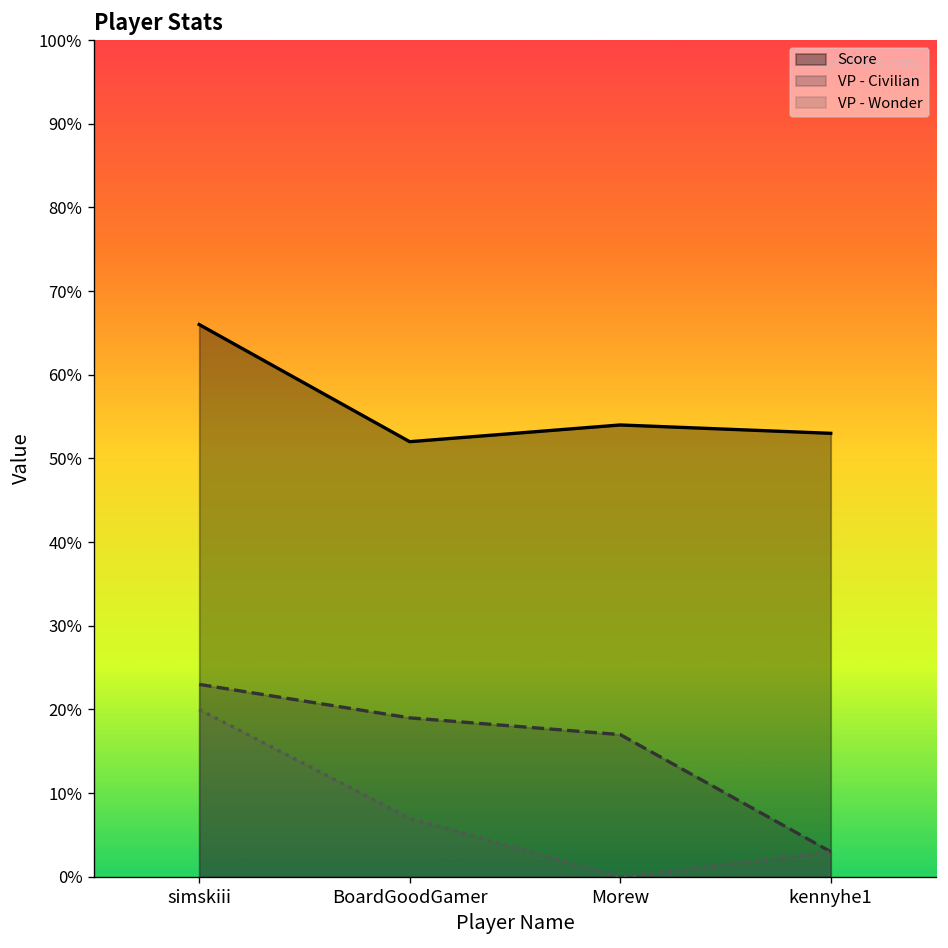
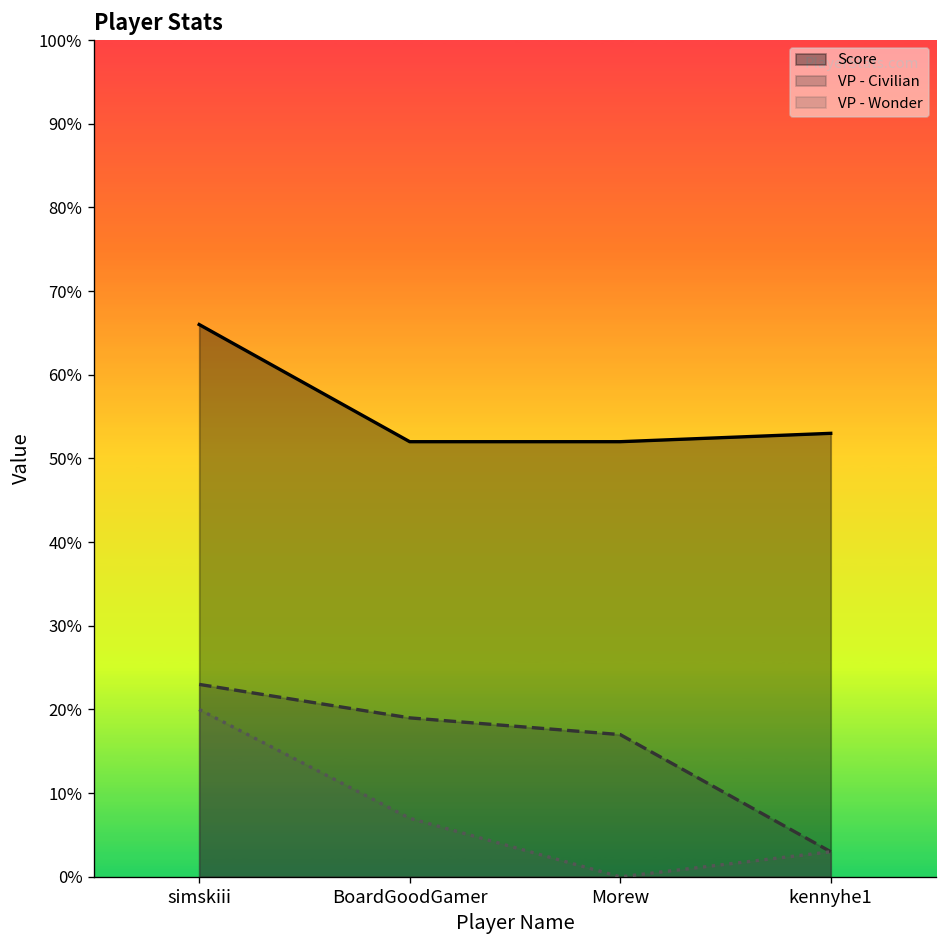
  {
    "Score": {
      "simskiii": "66%",
      "BoardGoodGamer": "52%",
-     "Morew": "54%",
+     "Morew": "52%",
      "kennyhe1": "53%"
    }
  }
